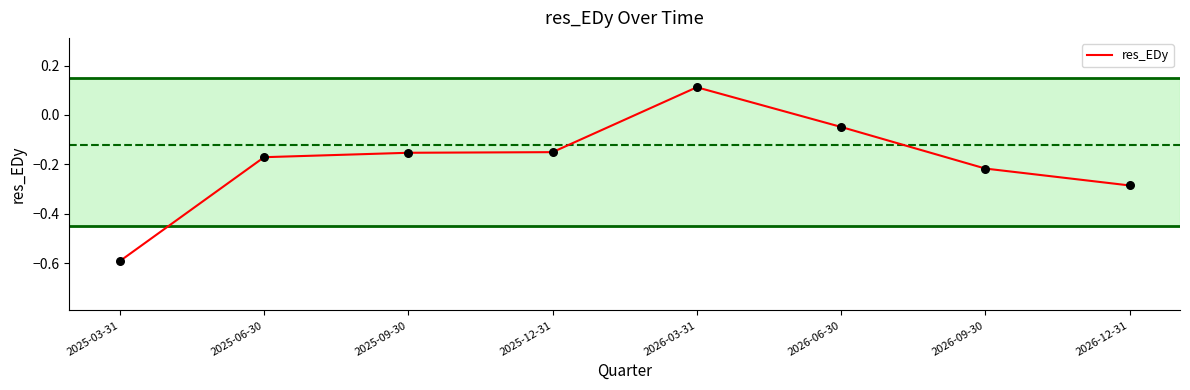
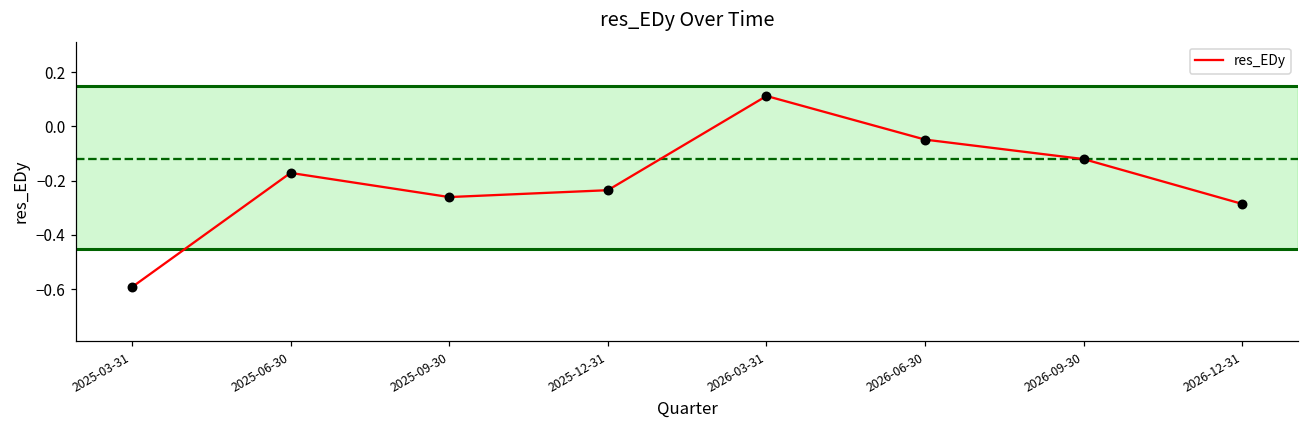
  {
    "2025-03-31": -0.59,
    "2025-06-30": -0.17,
-   "2025-09-30": -0.15,
-   "2025-12-31": -0.15,
+   "2025-09-30": -0.26,
+   "2025-12-31": -0.24,
    "2026-03-31": 0.11,
    "2026-06-30": -0.05,
-   "2026-09-30": -0.22,
+   "2026-09-30": -0.12,
    "2026-12-31": -0.29
  }
